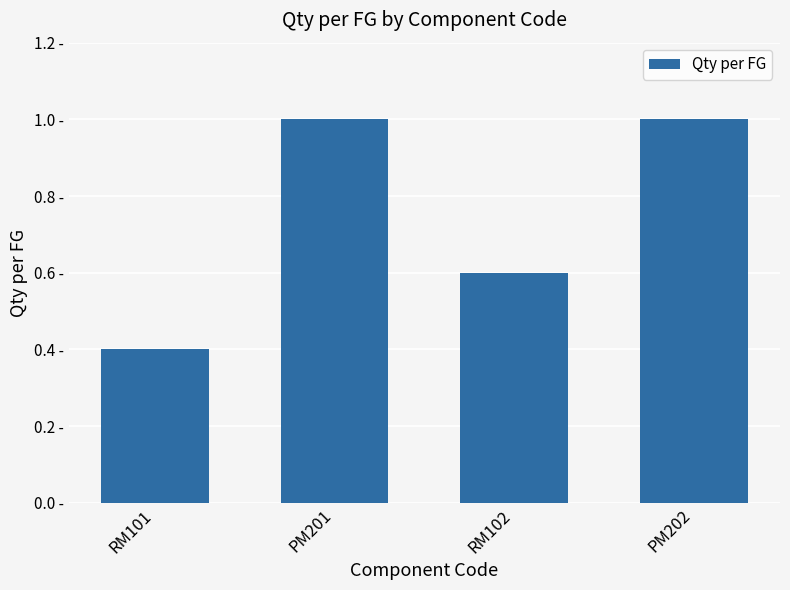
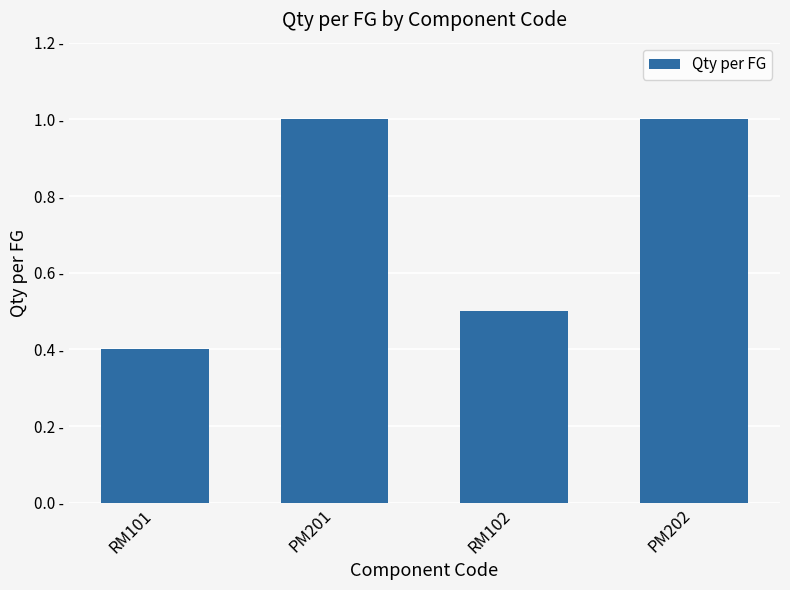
  {
    "RM101": "0.4 -",
    "PM201": "1.0 -",
-   "RM102": "0.6 -",
+   "RM102": "0.5 -",
    "PM202": "1.0 -"
  }
